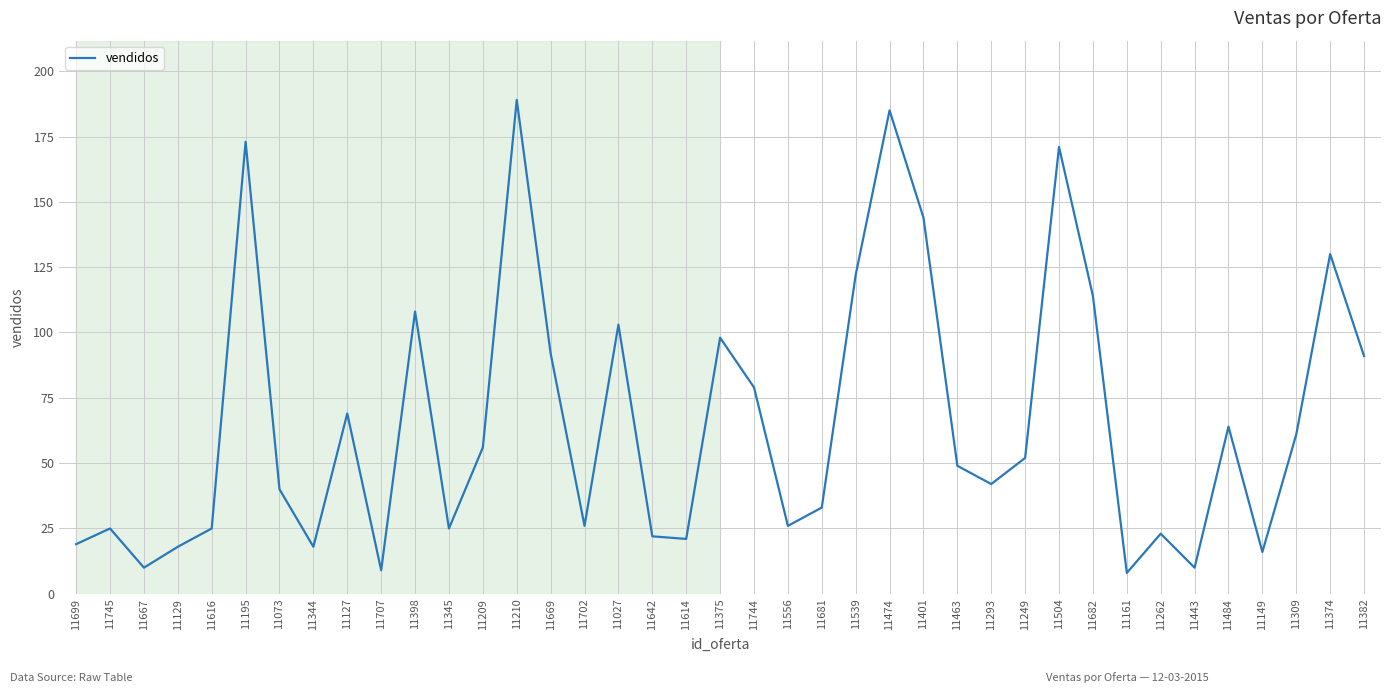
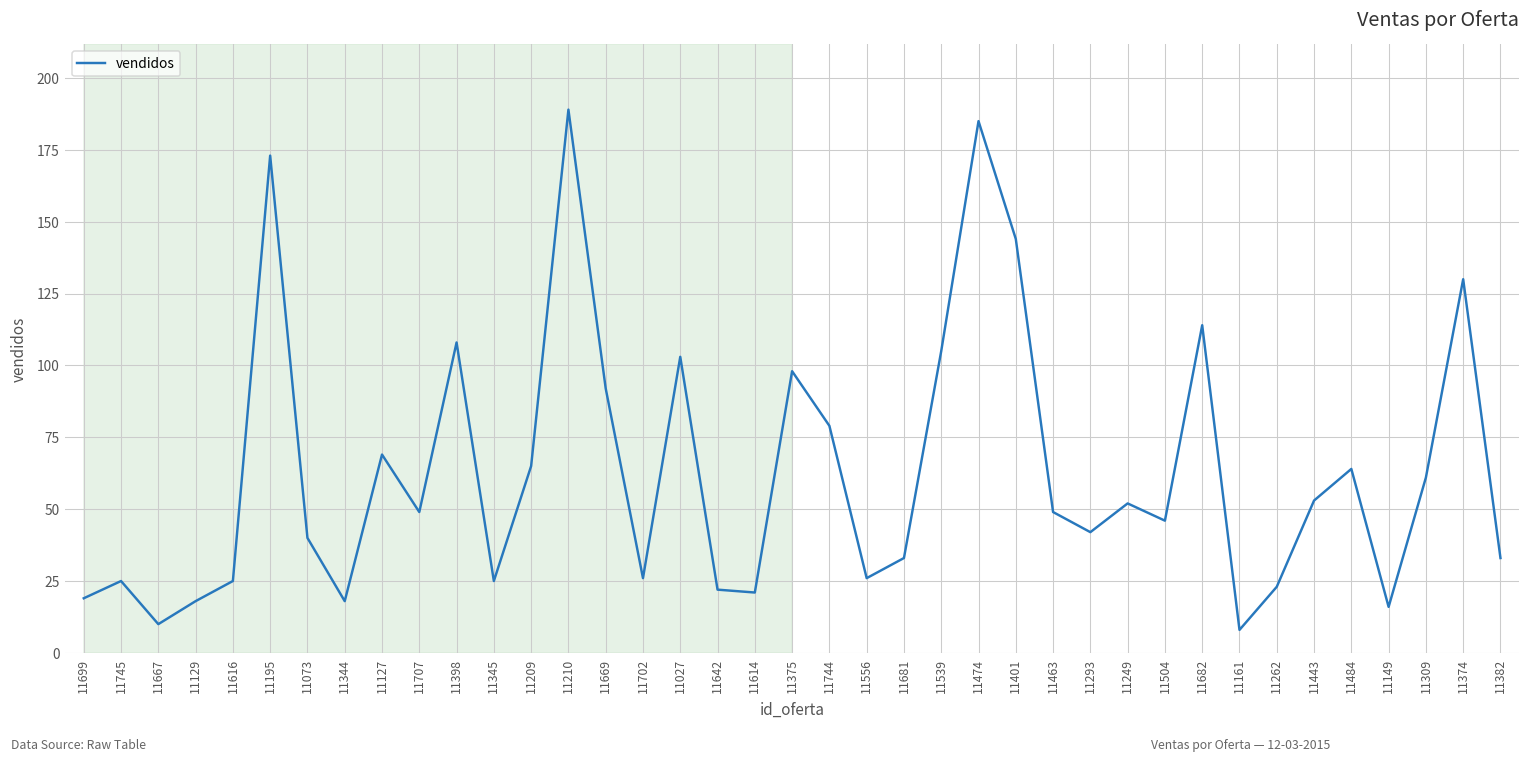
  {
    "11699": 19,
    "11745": 25,
    "11667": 10,
    "11129": 18,
    "11616": 25,
    "11195": 173,
    "11073": 40,
    "11344": 18,
    "11127": 69,
-   "11707": 9,
+   "11707": 49,
    "11398": 108,
    "11345": 25,
-   "11209": 56,
+   "11209": 65,
    "11210": 189,
    "11669": 92,
    "11702": 26,
    "11027": 103,
    "11642": 22,
    "11614": 21,
    "11375": 98,
    "11744": 79,
    "11556": 26,
    "11681": 33,
-   "11539": 122,
+   "11539": 105,
    "11474": 185,
    "11401": 144,
    "11463": 49,
    "11293": 42,
    "11249": 52,
-   "11504": 171,
+   "11504": 46,
    "11682": 114,
    "11161": 8,
    "11262": 23,
-   "11443": 10,
+   "11443": 53,
    "11484": 64,
    "11149": 16,
    "11309": 61,
    "11374": 130,
-   "11382": 91
+   "11382": 33
  }
